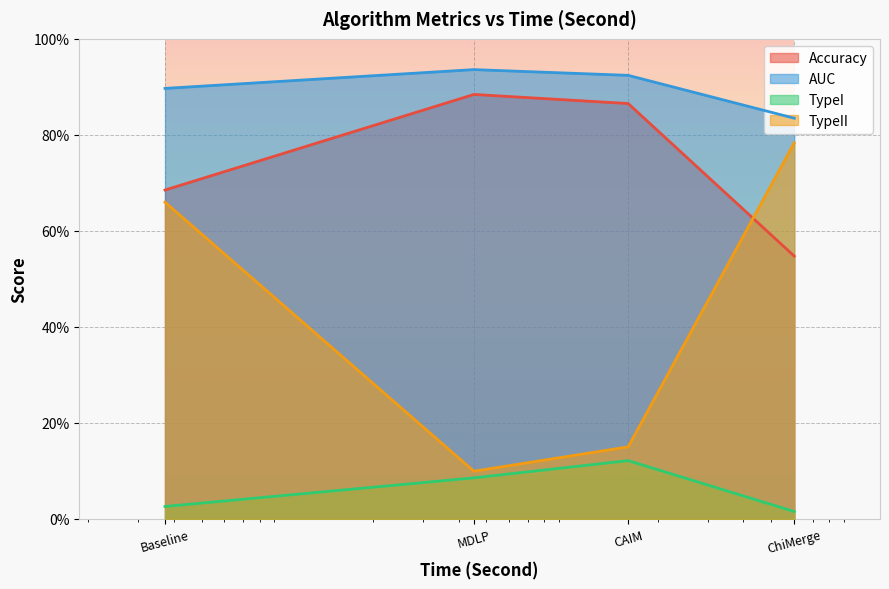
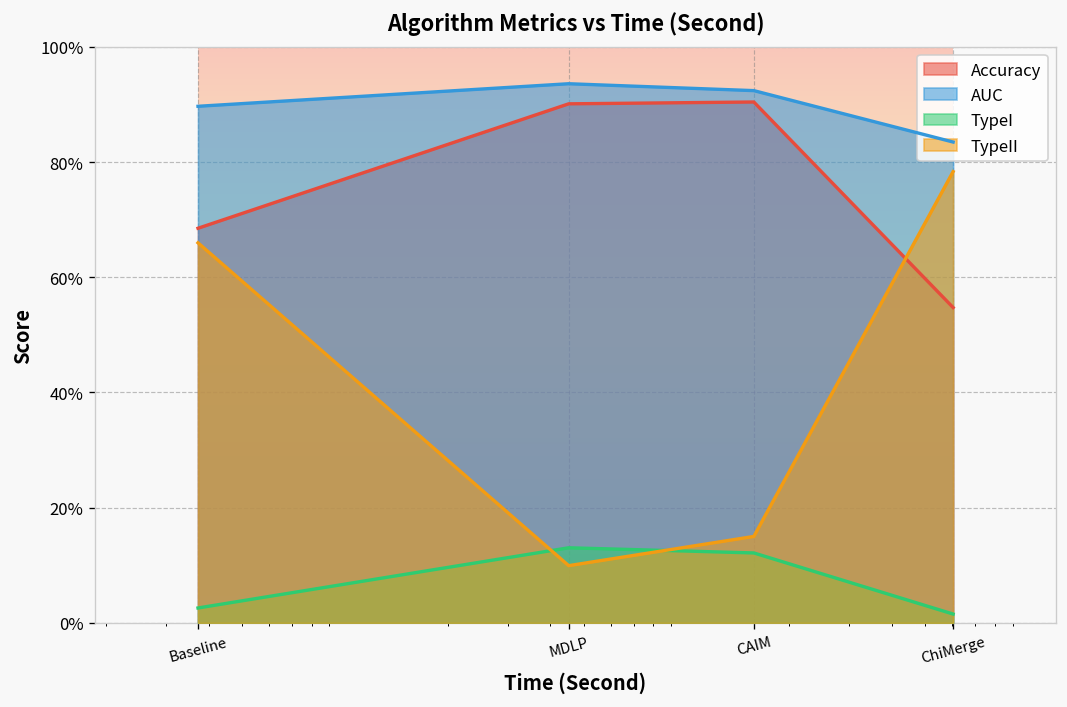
  {
    "Accuracy": {
      "Baseline": "69%",
-     "MDLP": "88%",
-     "CAIM": "87%",
+     "MDLP": "90%",
+     "CAIM": "90%",
      "ChiMerge": "55%"
    },
    "AUC": {
      "Baseline": "90%",
      "MDLP": "94%",
      "CAIM": "92%"
    },
    "TypeI": {
      "Baseline": "3%",
-     "MDLP": "9%",
+     "MDLP": "13%",
      "CAIM": "12%",
      "ChiMerge": "2%"
    },
    "TypeII": {
      "Baseline": "66%",
      "MDLP": "10%",
      "CAIM": "15%",
      "ChiMerge": "78%"
    }
  }
